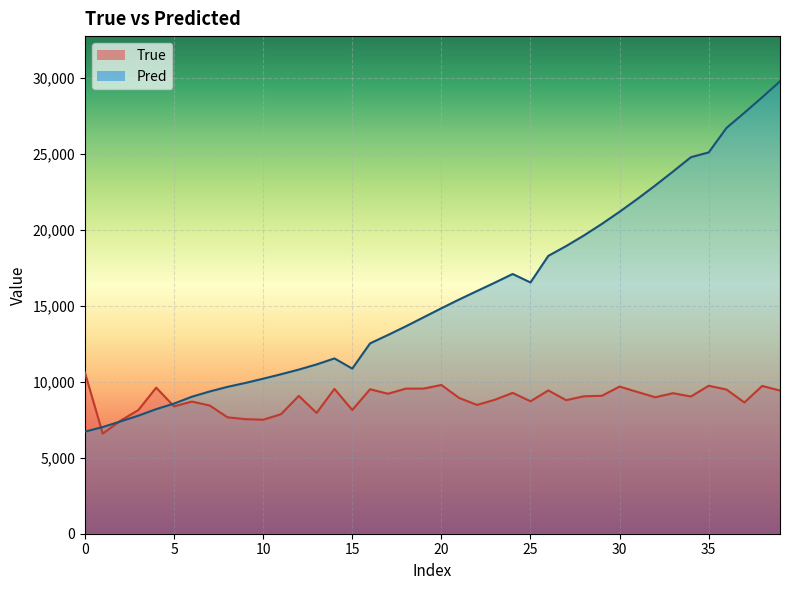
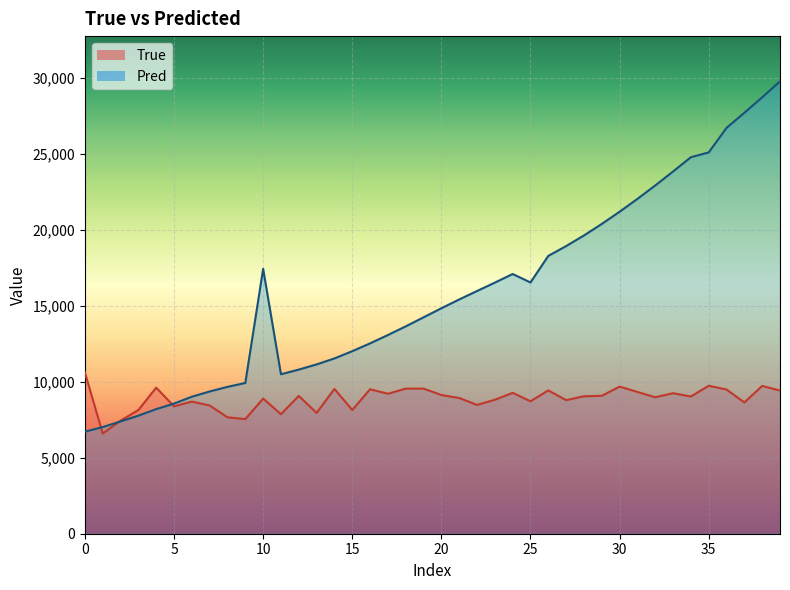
  {
    "True": {
      "0": "10,600",
      "5": "8,400",
-     "10": "7,500",
+     "10": "8,900",
      "15": "8,100",
-     "20": "9,800",
+     "20": "9,100",
      "25": "8,700",
      "30": "9,700",
      "35": "9,700"
    },
    "Pred": {
      "0": "6,700",
      "5": "8,600",
-     "10": "10,200",
-     "15": "10,900",
+     "10": "17,400",
+     "15": "12,000",
      "20": "14,800",
      "25": "16,500",
      "30": "21,200",
      "35": "25,100"
    }
  }
